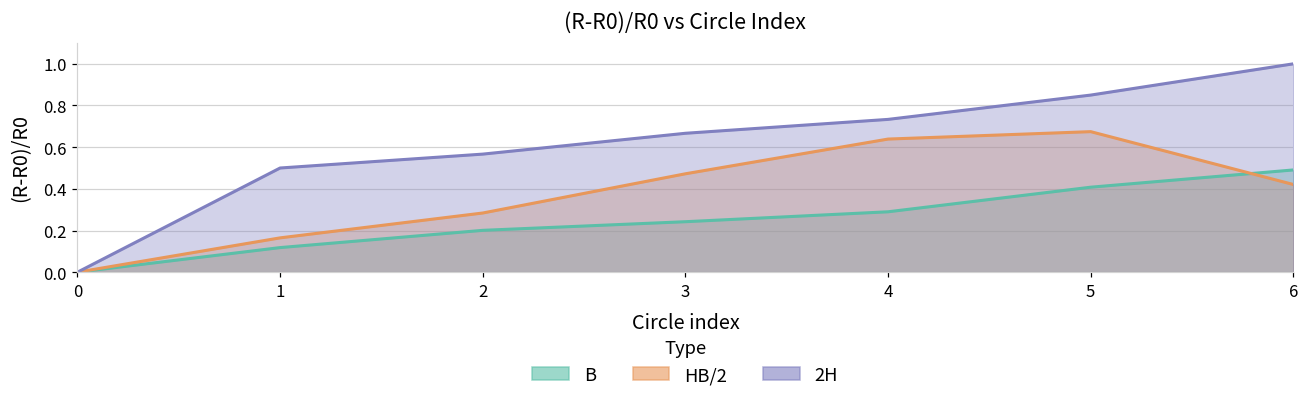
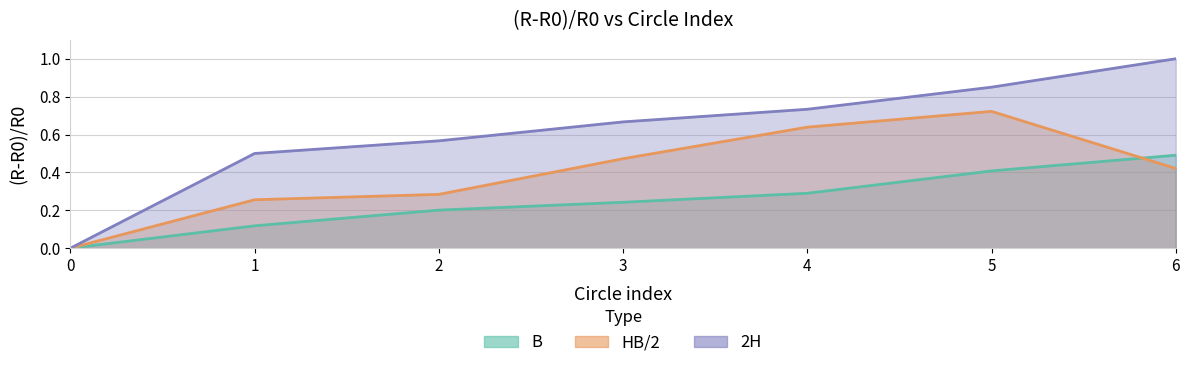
  {
    "HB/2": {
-     "1": 0.16,
+     "1": 0.26,
      "2": 0.28,
      "3": 0.47,
      "4": 0.64,
-     "5": 0.67,
+     "5": 0.72,
      "6": 0.42
    }
  }
